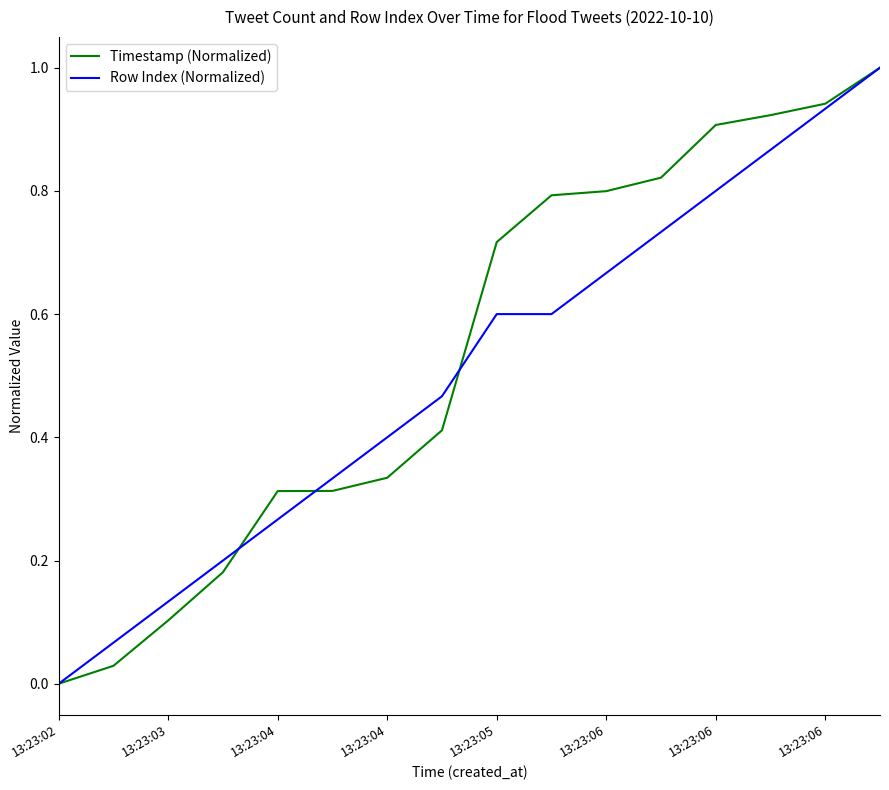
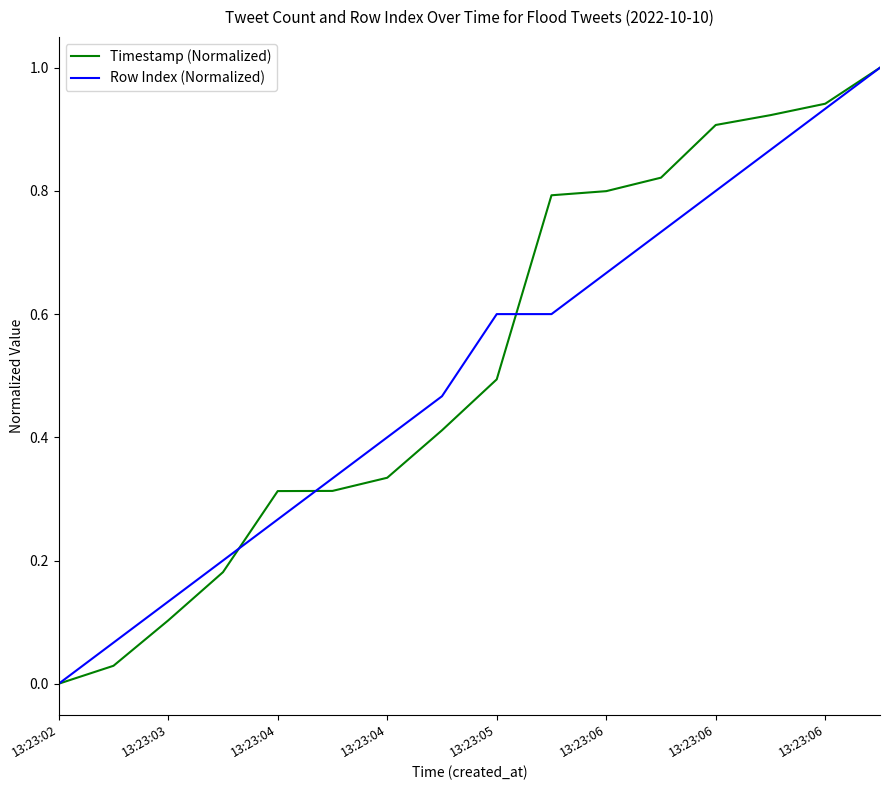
  {
    "Timestamp (Normalized)": {
-     "13:23:05": 0.72
+     "13:23:05": 0.49
    },
    "Row Index (Normalized)": {
      "13:23:05": 0.60
    }
  }
